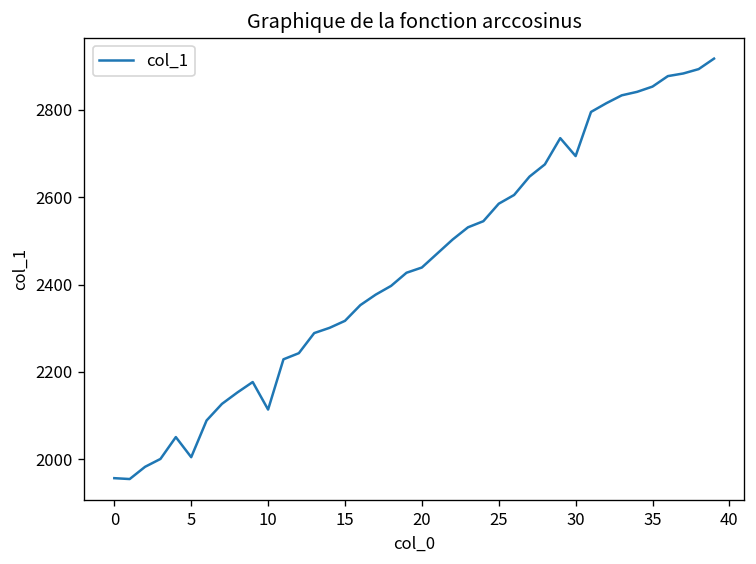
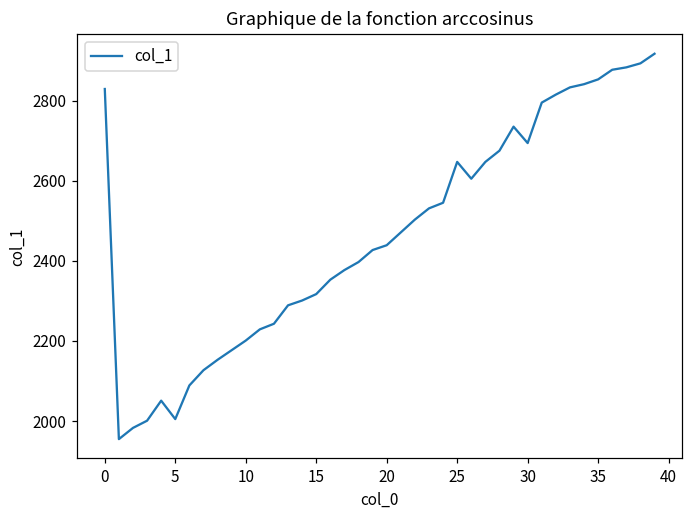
  {
-   "0": 1960,
+   "0": 2830,
    "5": 2010,
-   "10": 2110,
+   "10": 2200,
    "15": 2320,
    "20": 2440,
-   "25": 2590,
+   "25": 2650,
    "30": 2690,
    "35": 2850
  }
